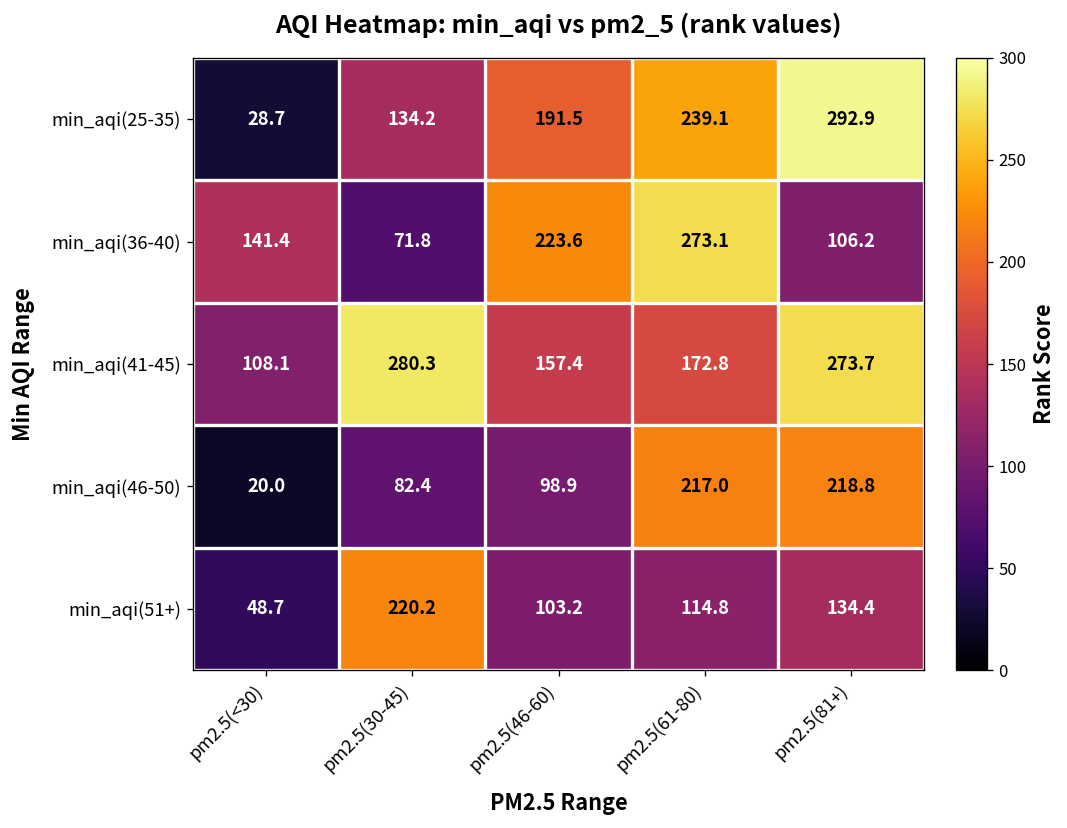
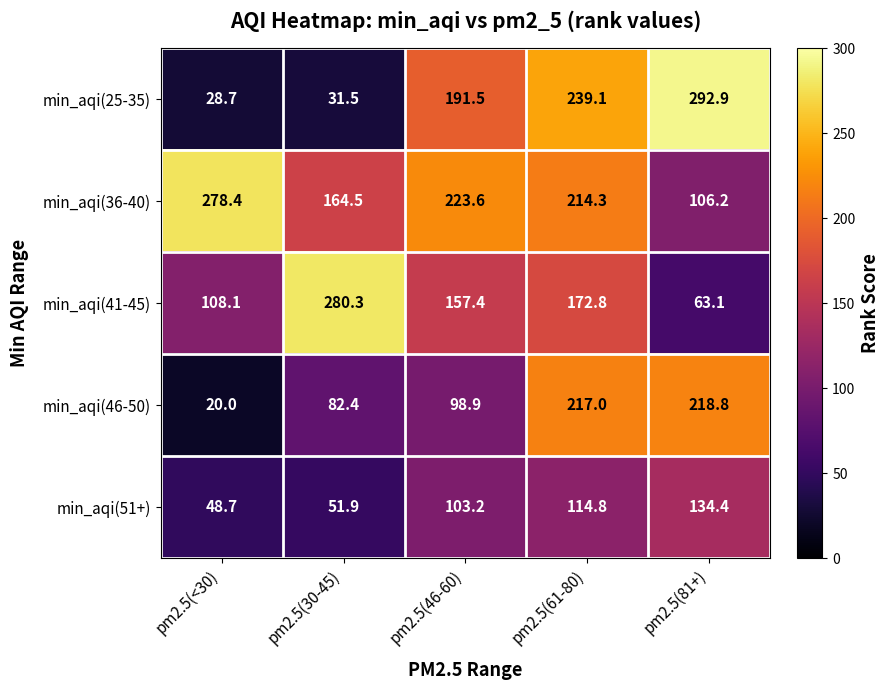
  {
    "min_aqi(25-35)": {
      "pm2.5(<30)": 28.7,
-     "pm2.5(30-45)": 134.2,
+     "pm2.5(30-45)": 31.5,
      "pm2.5(46-60)": 191.5,
      "pm2.5(61-80)": 239.1,
      "pm2.5(81+)": 292.9
    },
    "min_aqi(36-40)": {
-     "pm2.5(<30)": 141.4,
-     "pm2.5(30-45)": 71.8,
+     "pm2.5(<30)": 278.4,
+     "pm2.5(30-45)": 164.5,
      "pm2.5(46-60)": 223.6,
-     "pm2.5(61-80)": 273.1,
+     "pm2.5(61-80)": 214.3,
      "pm2.5(81+)": 106.2
    },
    "min_aqi(41-45)": {
      "pm2.5(<30)": 108.1,
      "pm2.5(30-45)": 280.3,
      "pm2.5(46-60)": 157.4,
      "pm2.5(61-80)": 172.8,
-     "pm2.5(81+)": 273.7
+     "pm2.5(81+)": 63.1
    },
    "min_aqi(46-50)": {
      "pm2.5(<30)": 20.0,
      "pm2.5(30-45)": 82.4,
      "pm2.5(46-60)": 98.9,
      "pm2.5(61-80)": 217.0,
      "pm2.5(81+)": 218.8
    },
    "min_aqi(51+)": {
      "pm2.5(<30)": 48.7,
-     "pm2.5(30-45)": 220.2,
+     "pm2.5(30-45)": 51.9,
      "pm2.5(46-60)": 103.2,
      "pm2.5(61-80)": 114.8,
      "pm2.5(81+)": 134.4
    }
  }
